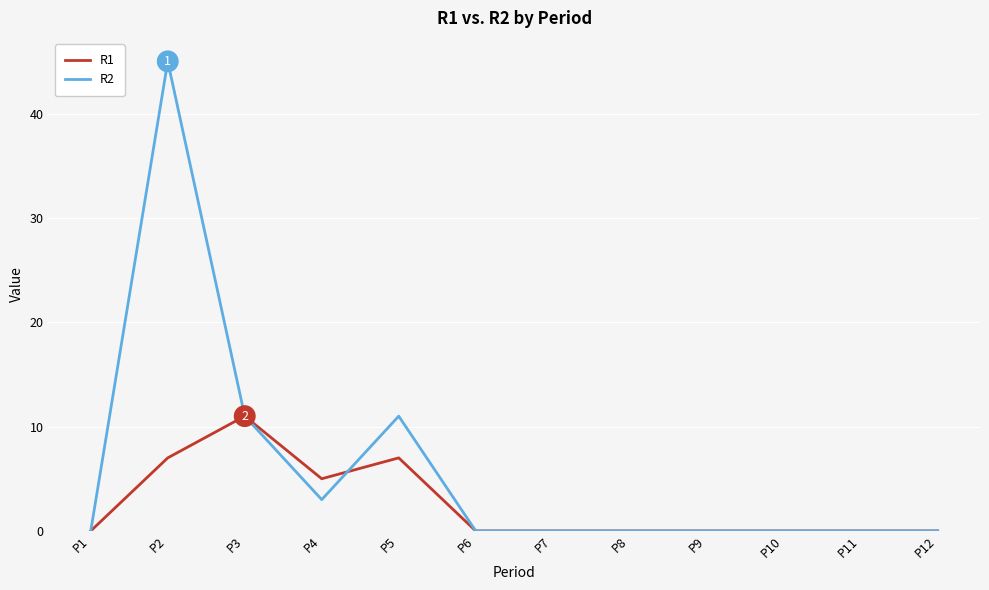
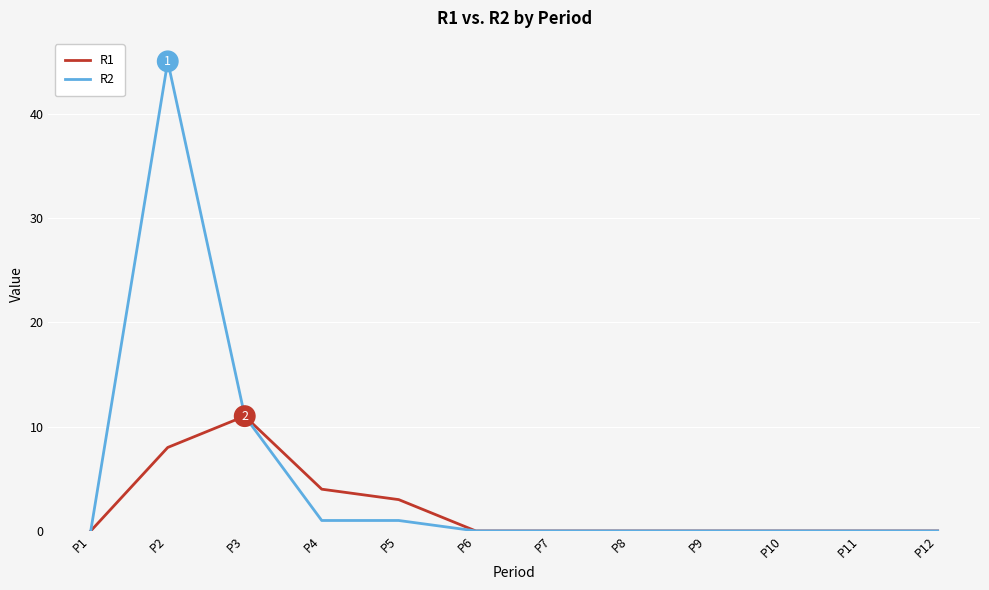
  {
    "R1": {
-     "P2": 7,
-     "P4": 5,
-     "P5": 7
+     "P2": 8,
+     "P4": 4,
+     "P5": 3
    },
    "R2": {
-     "P4": 3,
-     "P5": 11
+     "P4": 1,
+     "P5": 1
    }
  }
